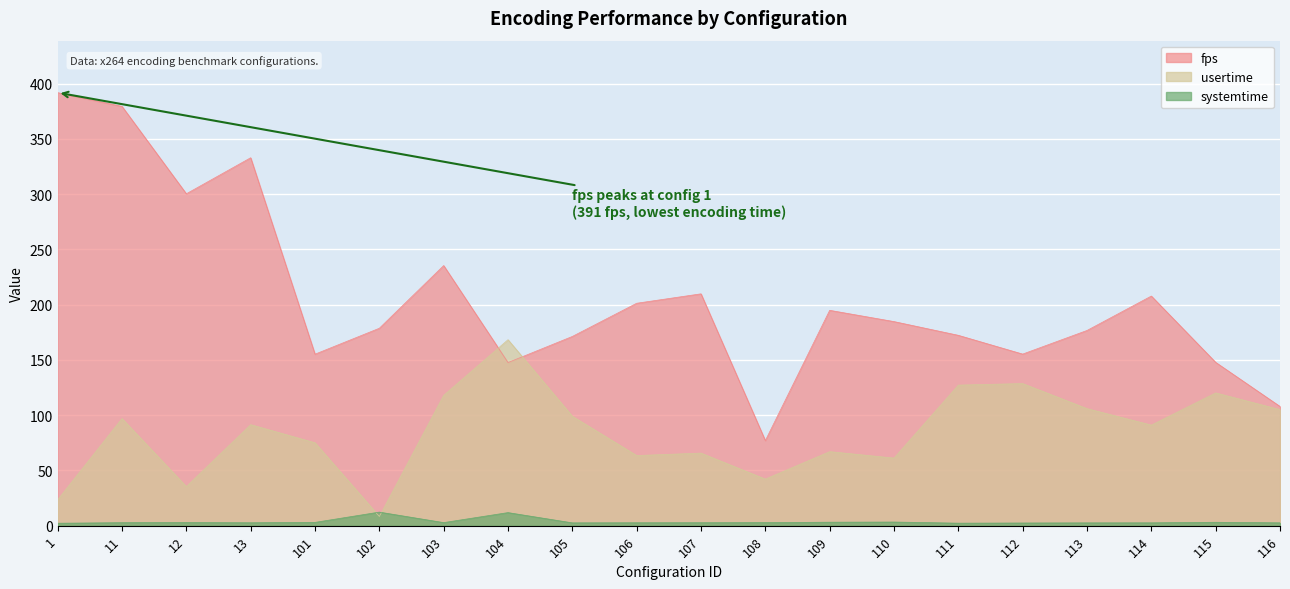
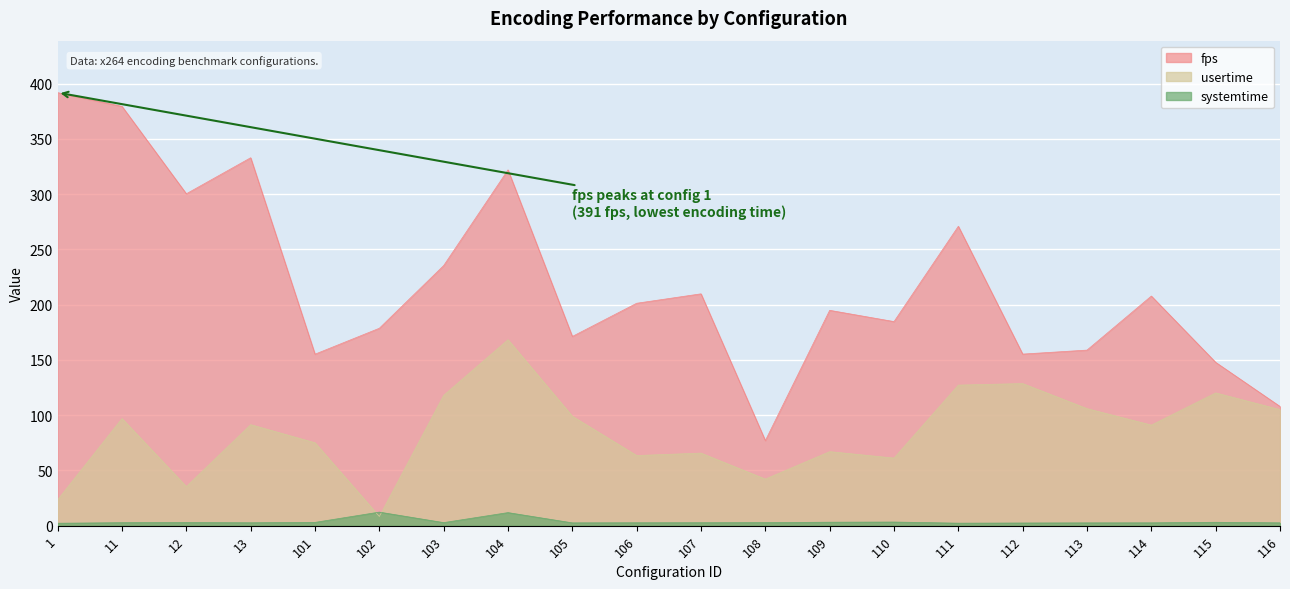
  {
    "fps": {
      "1": 392,
      "101": 155,
      "102": 179,
      "103": 235,
-     "104": 148,
+     "104": 322,
      "105": 171,
      "106": 201,
      "107": 210,
      "108": 77,
      "109": 195,
      "110": 185,
-     "111": 172,
+     "111": 271,
      "112": 155,
-     "113": 177,
+     "113": 159,
      "114": 208,
      "115": 148,
      "116": 108
    },
    "usertime": {
      "1": 24,
      "11": 97,
      "12": 35,
      "13": 91,
      "101": 75,
      "102": 8,
      "103": 118,
      "104": 168,
      "105": 99,
      "106": 63,
      "107": 66,
      "108": 42,
      "109": 67,
      "110": 61,
      "111": 127,
      "112": 129,
      "113": 106,
      "114": 91,
      "115": 120,
      "116": 105
    },
    "systemtime": {
      "1": 2,
      "11": 3,
      "12": 3,
      "13": 3,
      "101": 3,
      "102": 12,
      "103": 3,
      "104": 12,
      "105": 3,
      "106": 3,
      "107": 3,
      "108": 3,
      "109": 3,
      "110": 3,
      "111": 2,
      "112": 2,
      "113": 3,
      "114": 3,
      "115": 3,
      "116": 3
    }
  }
